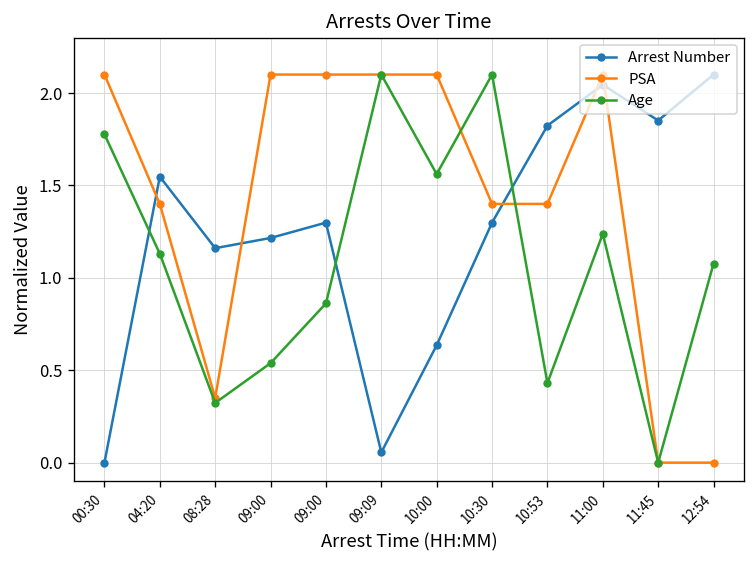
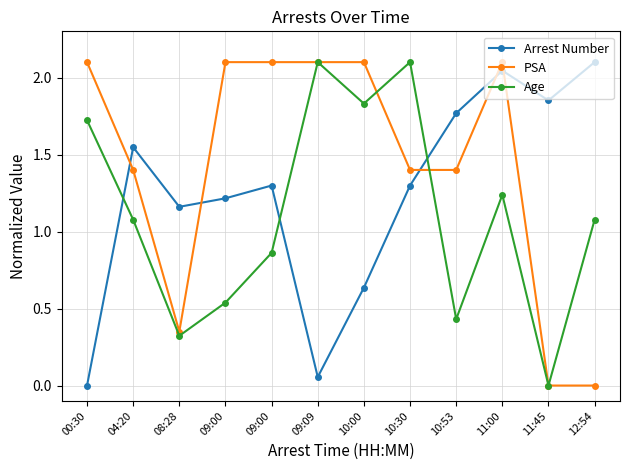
  {
    "Arrest Number": {
      "00:30": 0.00,
      "04:20": 1.55,
      "08:28": 1.16,
      "09:09": 0.06,
      "10:00": 0.64,
      "10:30": 1.30,
-     "10:53": 1.82,
+     "10:53": 1.77,
      "11:45": 1.85
    },
    "PSA": {
      "00:30": 2.10,
      "04:20": 1.40,
      "08:28": 0.35,
      "10:00": 2.10,
      "10:30": 1.40,
      "10:53": 1.40,
      "12:54": 0.00
    },
    "Age": {
-     "00:30": 1.78,
-     "04:20": 1.13,
+     "00:30": 1.72,
+     "04:20": 1.08,
      "08:28": 0.32,
-     "10:00": 1.56,
+     "10:00": 1.83,
      "10:30": 2.10,
      "10:53": 0.43,
      "11:00": 1.24,
      "12:54": 1.08
    }
  }
